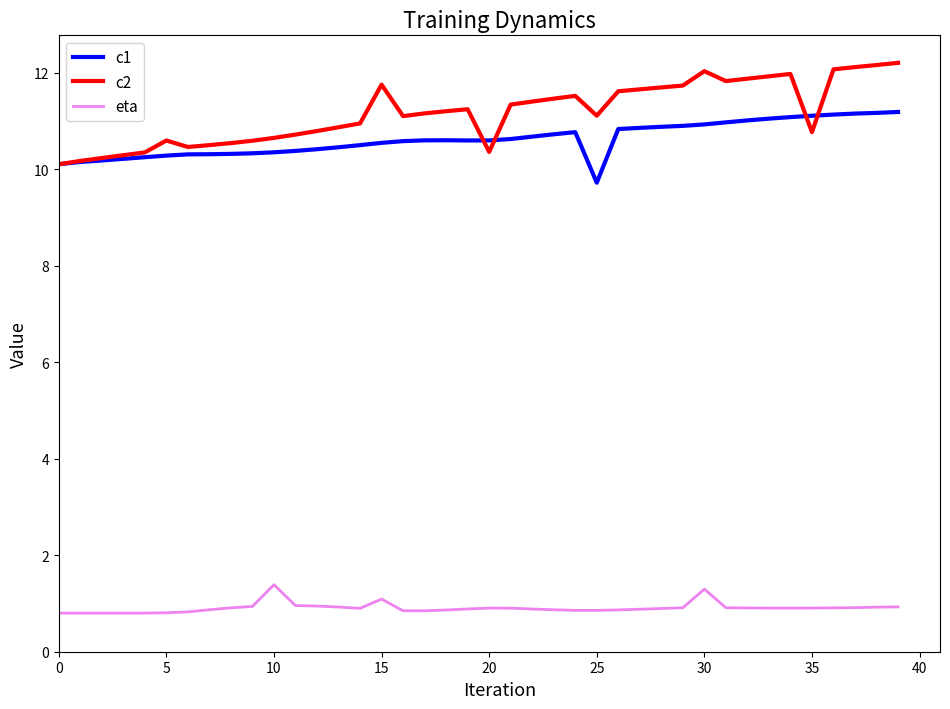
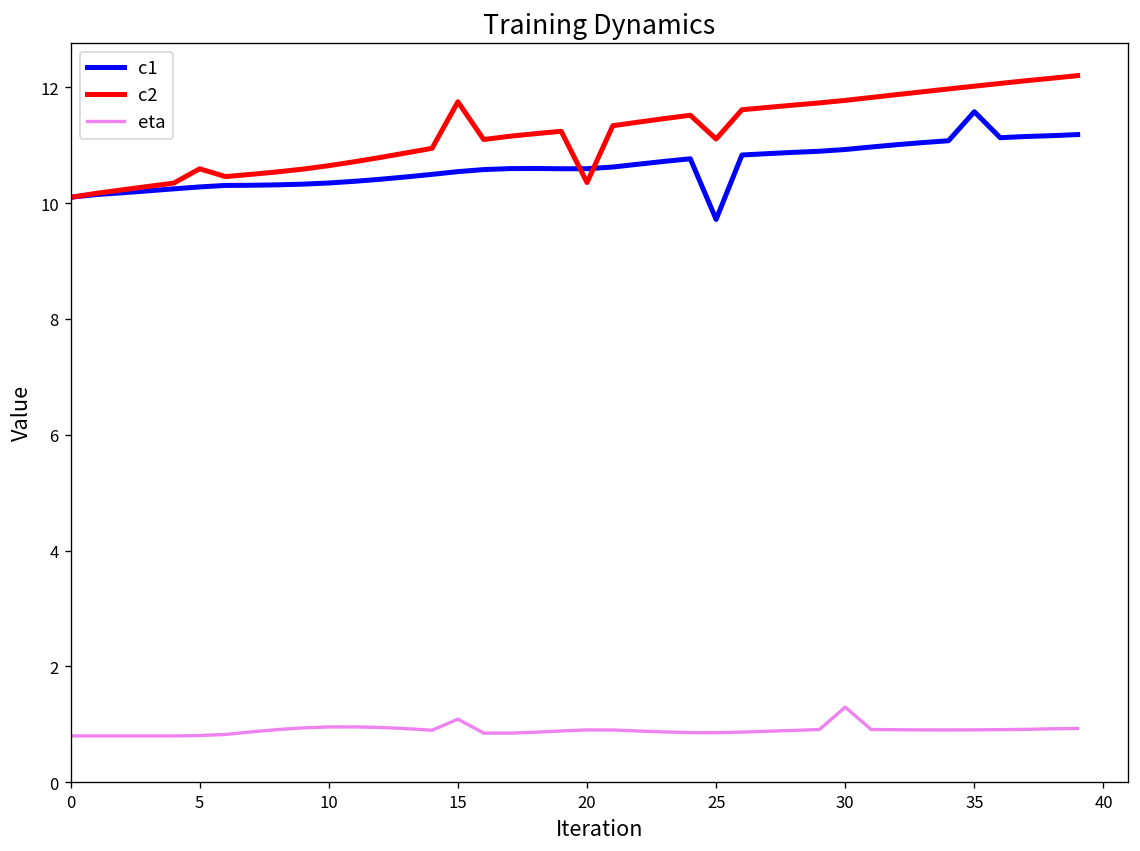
  {
    "c1": {
      "5": 10.3,
      "10": 10.3,
      "15": 10.5,
      "20": 10.6,
      "25": 9.7,
      "30": 10.9,
-     "35": 11.1
+     "35": 11.6
    },
    "c2": {
      "5": 10.6,
      "10": 10.6,
      "15": 11.7,
      "20": 10.4,
      "25": 11.1,
-     "30": 12.0,
-     "35": 10.8
+     "30": 11.8,
+     "35": 12.0
    },
    "eta": {
      "0": 0.8,
      "5": 0.8,
-     "10": 1.4,
+     "10": 1.0,
      "15": 1.1,
      "20": 0.9,
      "25": 0.9,
      "30": 1.3,
      "35": 0.9
    }
  }
